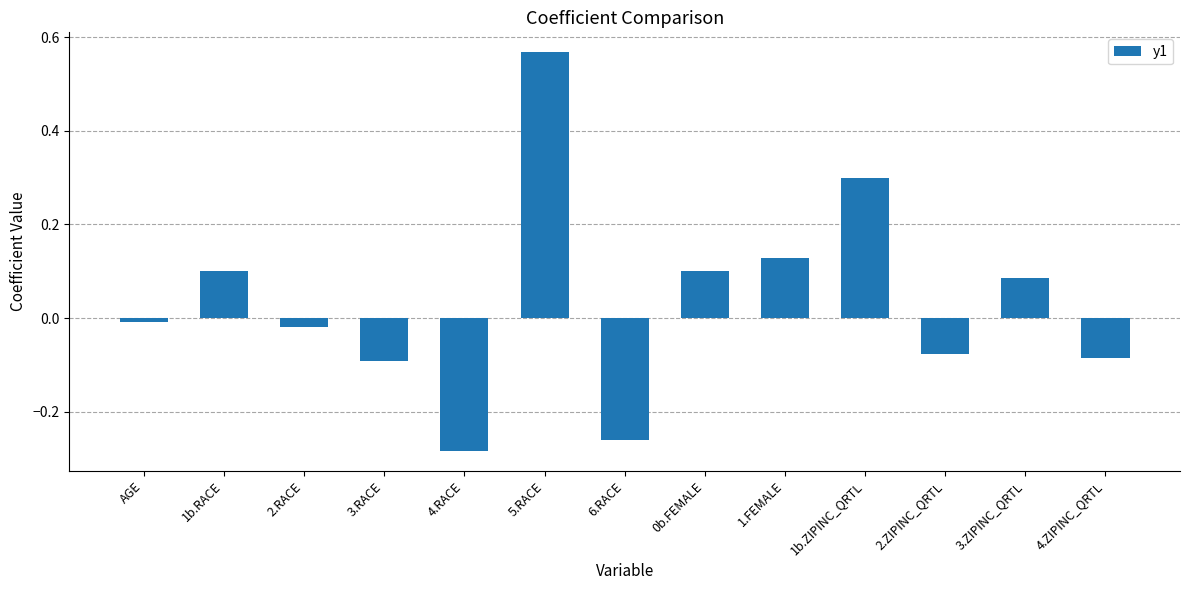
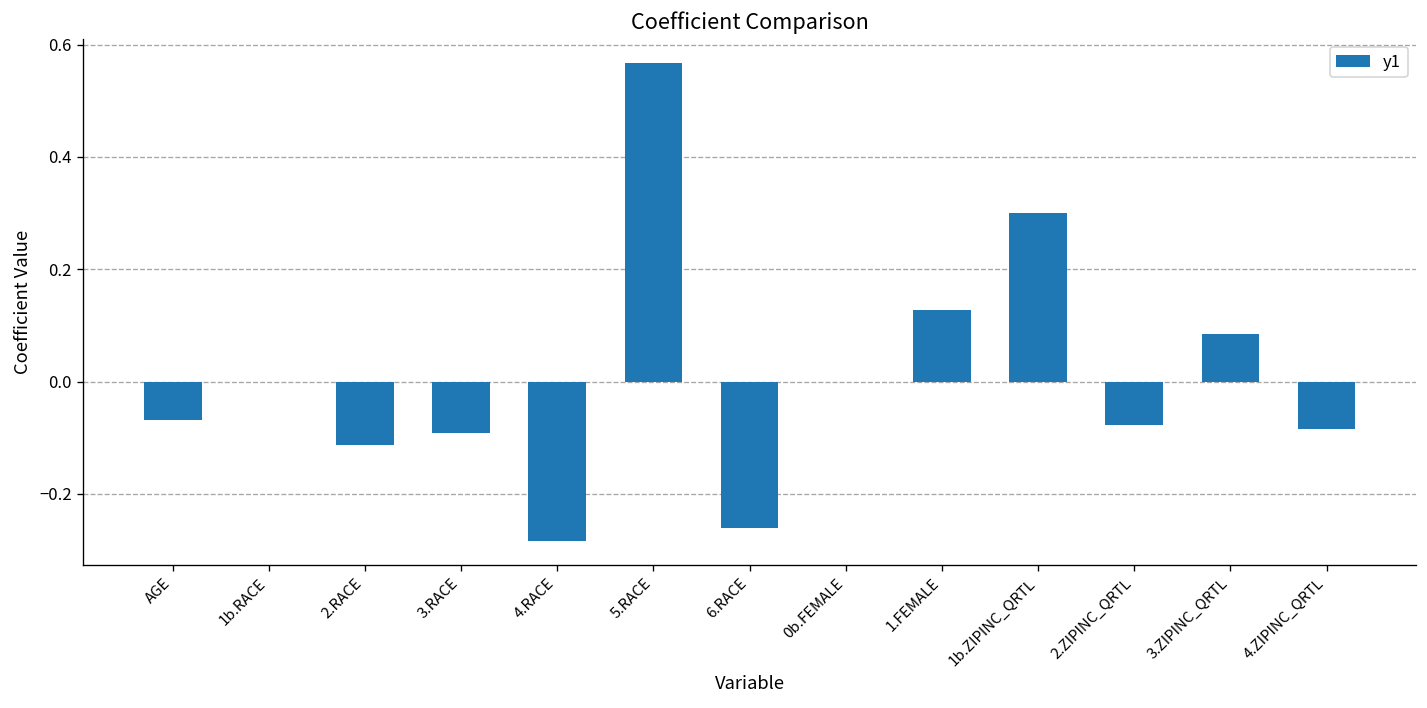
  {
-   "AGE": -0.01,
-   "1b.RACE": 0.1,
-   "2.RACE": -0.02,
+   "AGE": -0.07,
+   "1b.RACE": 0.0,
+   "2.RACE": -0.11,
    "3.RACE": -0.09,
    "4.RACE": -0.28,
    "5.RACE": 0.57,
    "6.RACE": -0.26,
-   "0b.FEMALE": 0.1,
+   "0b.FEMALE": 0.0,
    "1.FEMALE": 0.13,
    "1b.ZIPINC_QRTL": 0.30,
    "2.ZIPINC_QRTL": -0.08,
    "3.ZIPINC_QRTL": 0.09,
    "4.ZIPINC_QRTL": -0.09
  }
